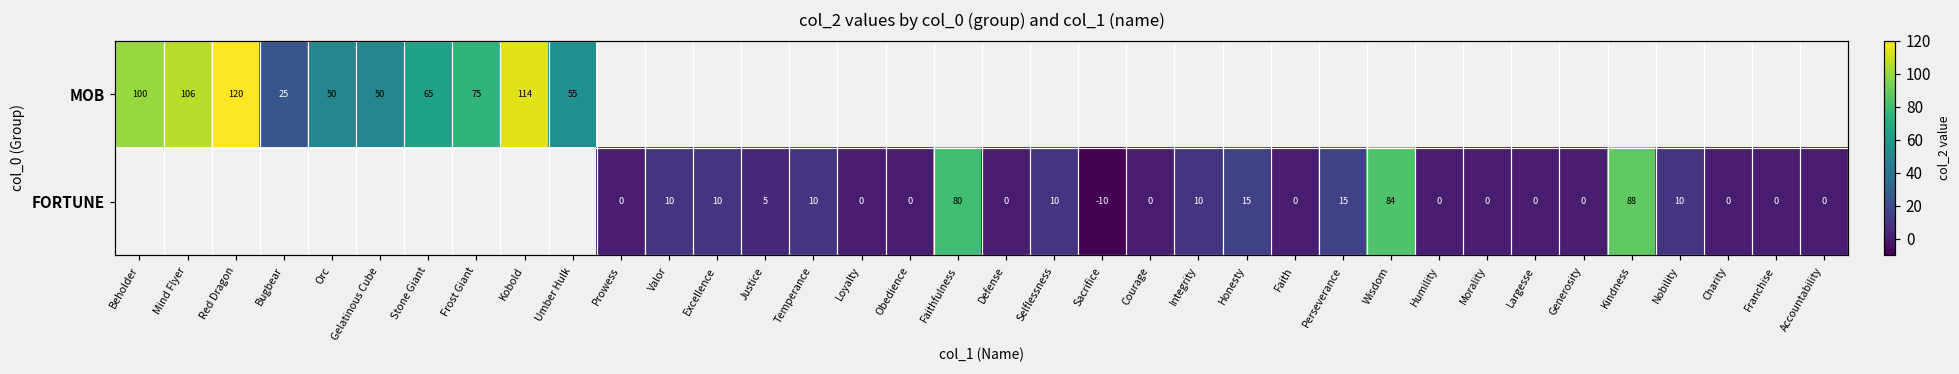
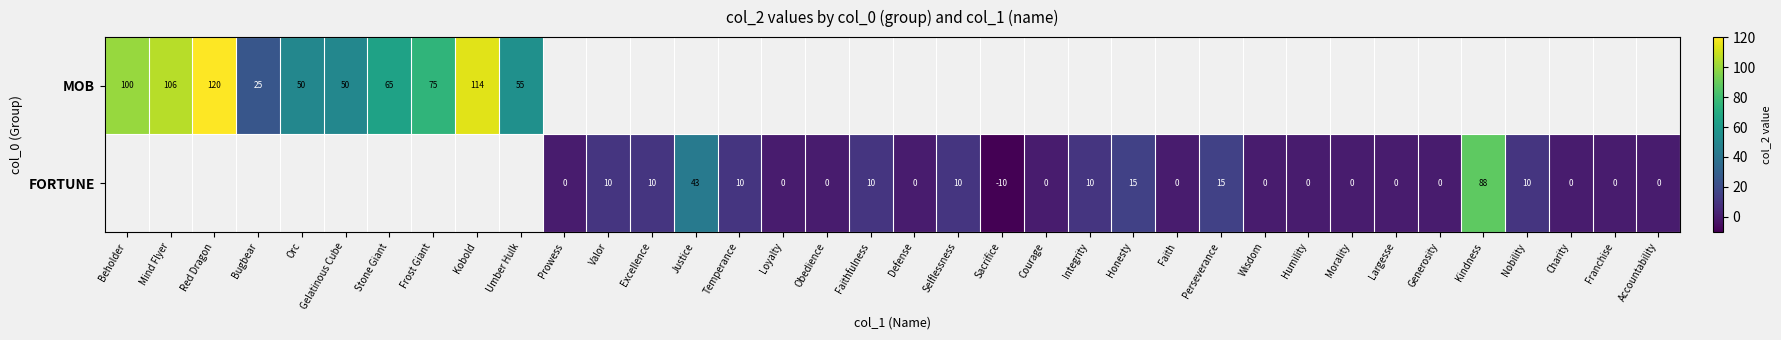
  {
    "MOB": {
      "Beholder": 100,
      "Mind Flyer": 106,
      "Red Dragon": 120,
      "Bugbear": 25,
      "Orc": 50,
      "Gelatinous Cube": 50,
      "Stone Giant": 65,
      "Frost Giant": 75,
      "Kobold": 114,
      "Umber Hulk": 55
    },
    "FORTUNE": {
      "Prowess": 0,
      "Valor": 10,
      "Excellence": 10,
-     "Justice": 5,
+     "Justice": 43,
      "Temperance": 10,
      "Loyalty": 0,
      "Obedience": 0,
-     "Faithfulness": 80,
+     "Faithfulness": 10,
      "Defense": 0,
      "Selflessness": 10,
      "Sacrifice": -10,
      "Courage": 0,
      "Integrity": 10,
      "Honesty": 15,
      "Faith": 0,
      "Perseverance": 15,
-     "Wisdom": 84,
+     "Wisdom": 0,
      "Humility": 0,
      "Morality": 0,
      "Largesse": 0,
      "Generosity": 0,
      "Kindness": 88,
      "Nobility": 10,
      "Charity": 0,
      "Franchise": 0,
      "Accountability": 0
    }
  }
